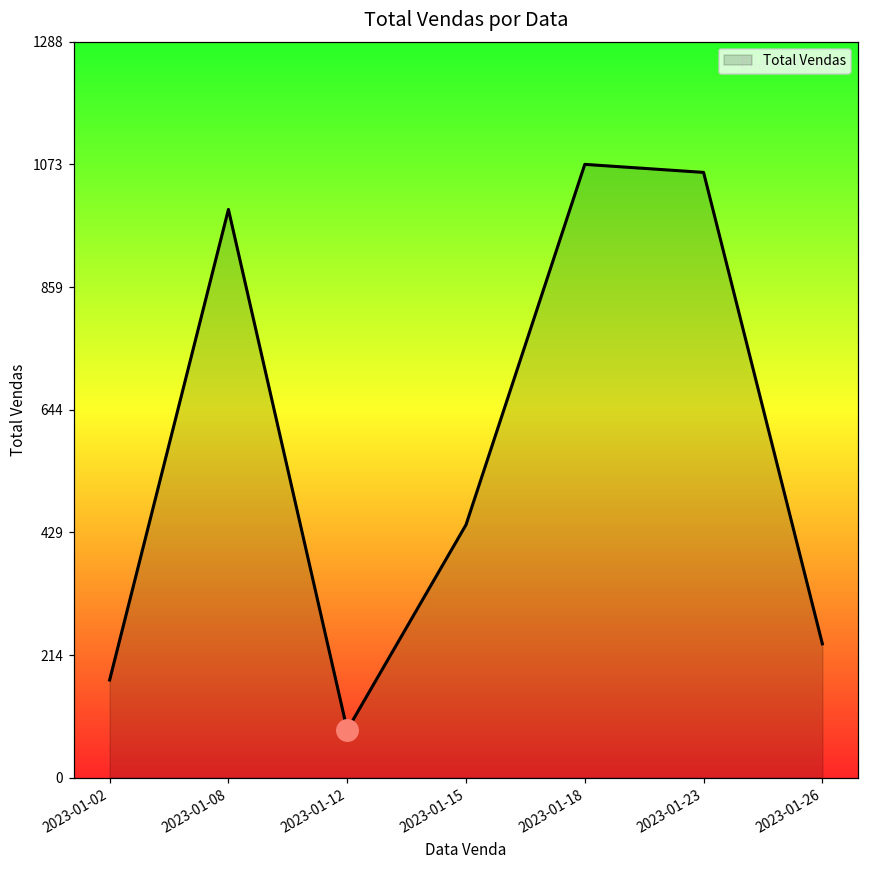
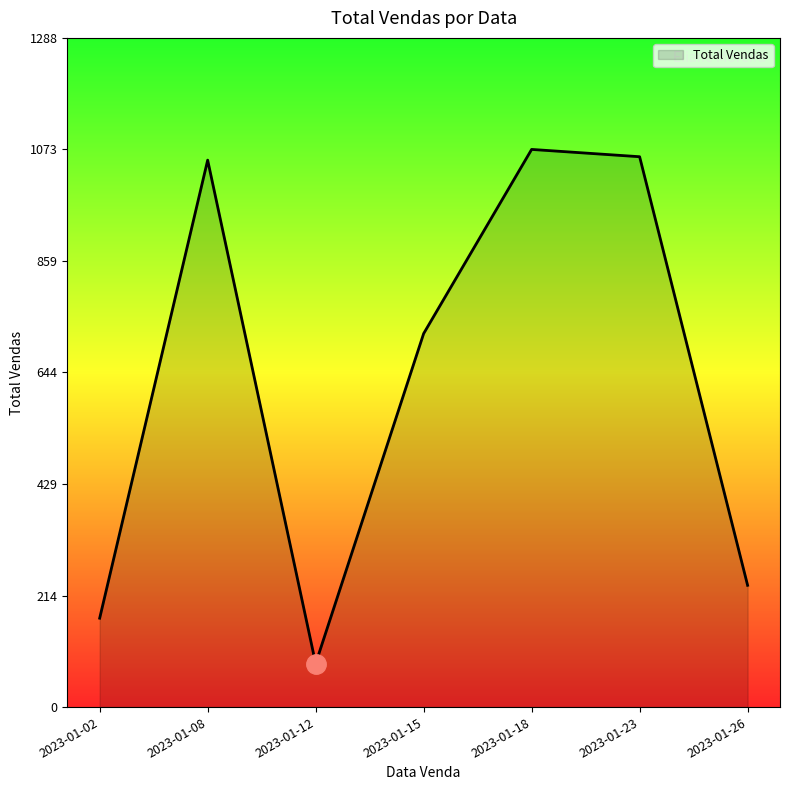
  {
    "Total Vendas": {
      "2023-01-02": 170,
-     "2023-01-08": 990,
-     "2023-01-15": 440,
+     "2023-01-08": 1050,
+     "2023-01-15": 720,
      "2023-01-18": 1070,
      "2023-01-23": 1060,
      "2023-01-26": 230
    }
  }
